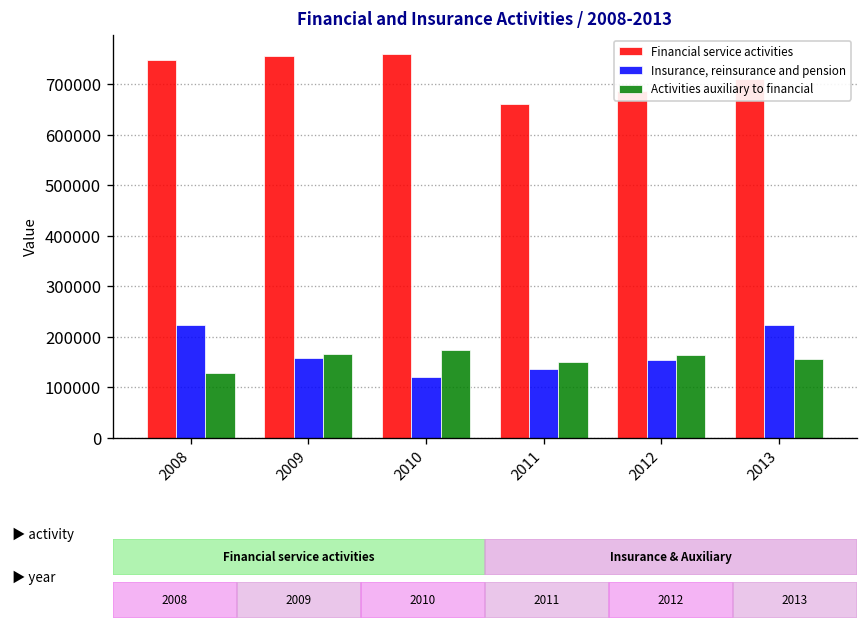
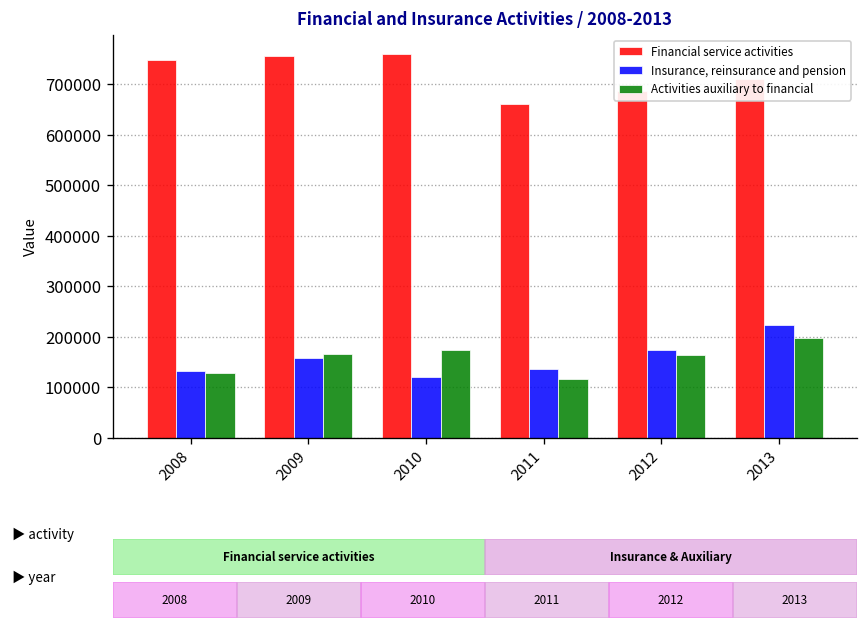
  {
    "Financial service activities": {
      "2008": 750000,
      "2009": 760000,
      "2010": 760000,
      "2011": 660000
    },
    "Insurance, reinsurance and pension": {
-     "2008": 220000,
+     "2008": 130000,
      "2009": 160000,
      "2010": 120000,
      "2011": 140000,
-     "2012": 150000,
+     "2012": 170000,
      "2013": 220000
    },
    "Activities auxiliary to financial": {
      "2008": 130000,
      "2009": 170000,
      "2010": 170000,
-     "2011": 150000,
+     "2011": 120000,
      "2012": 160000,
-     "2013": 160000
+     "2013": 200000
    }
  }
